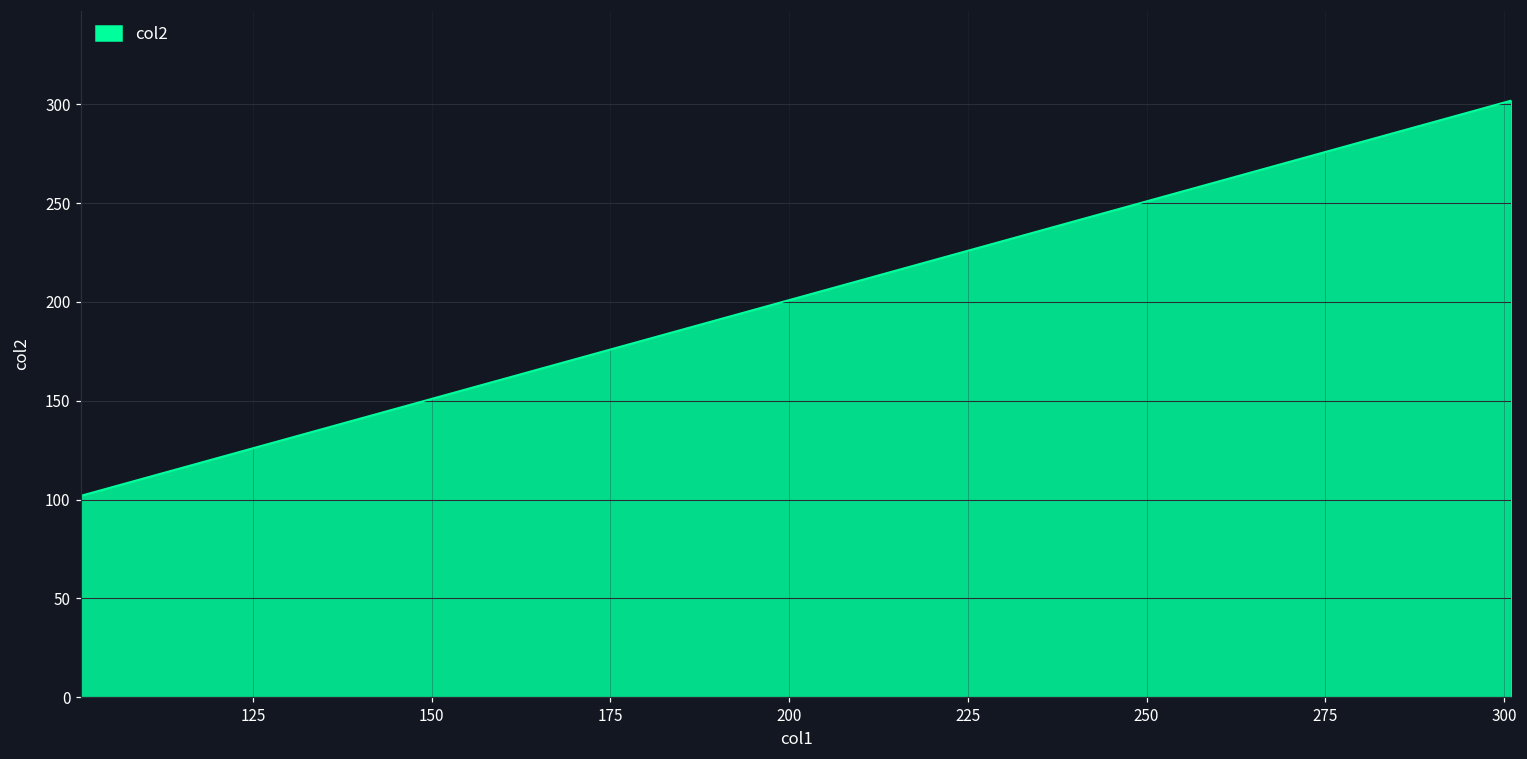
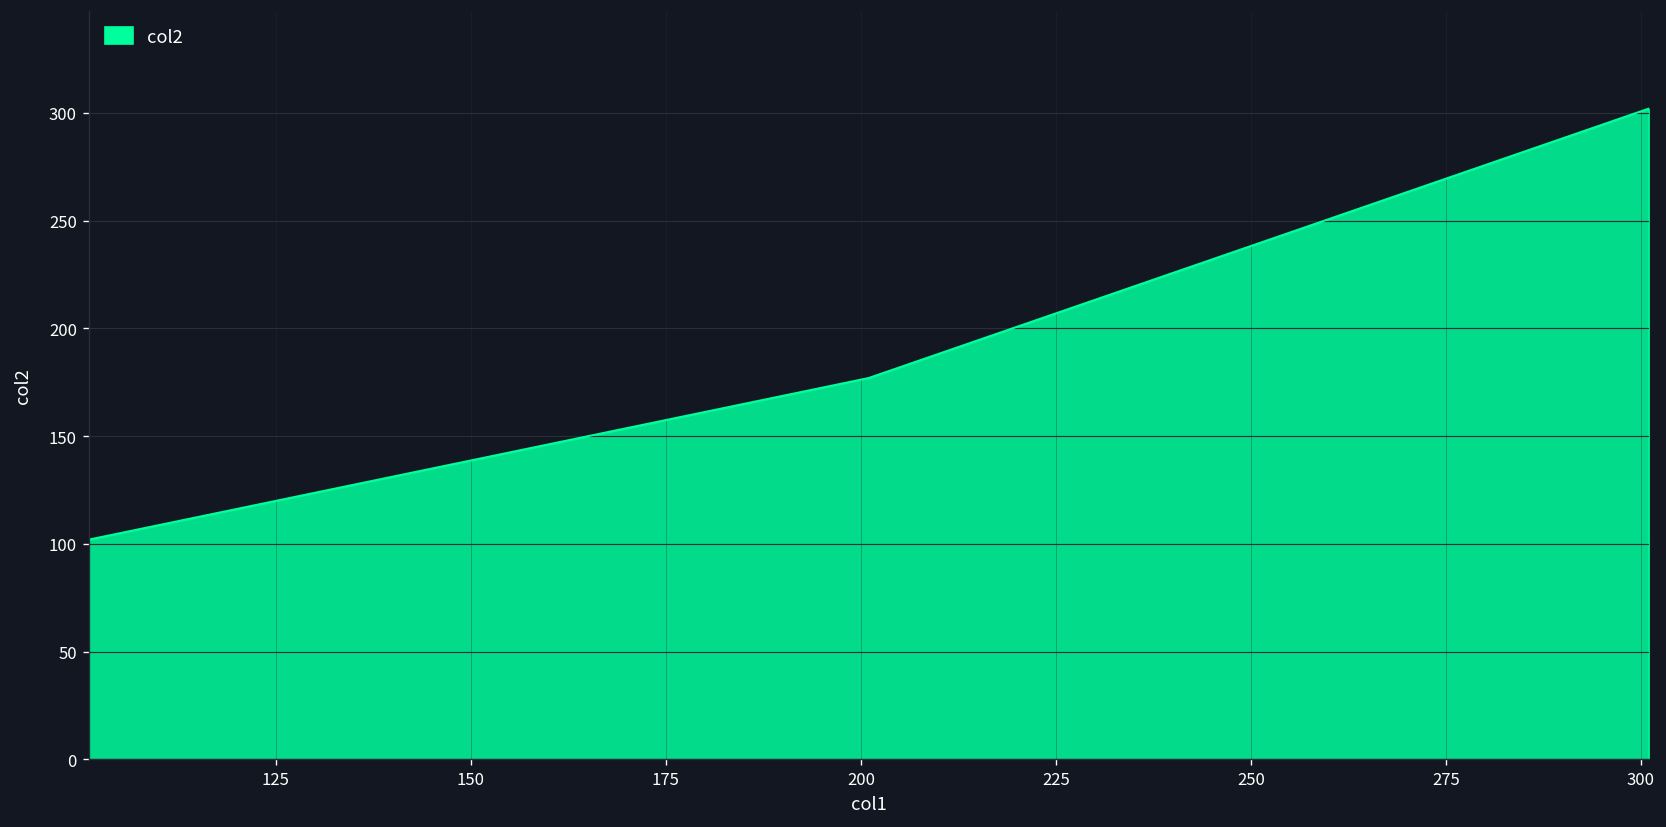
  {
-   "200": 202,
+   "200": 177,
    "300": 302
  }
